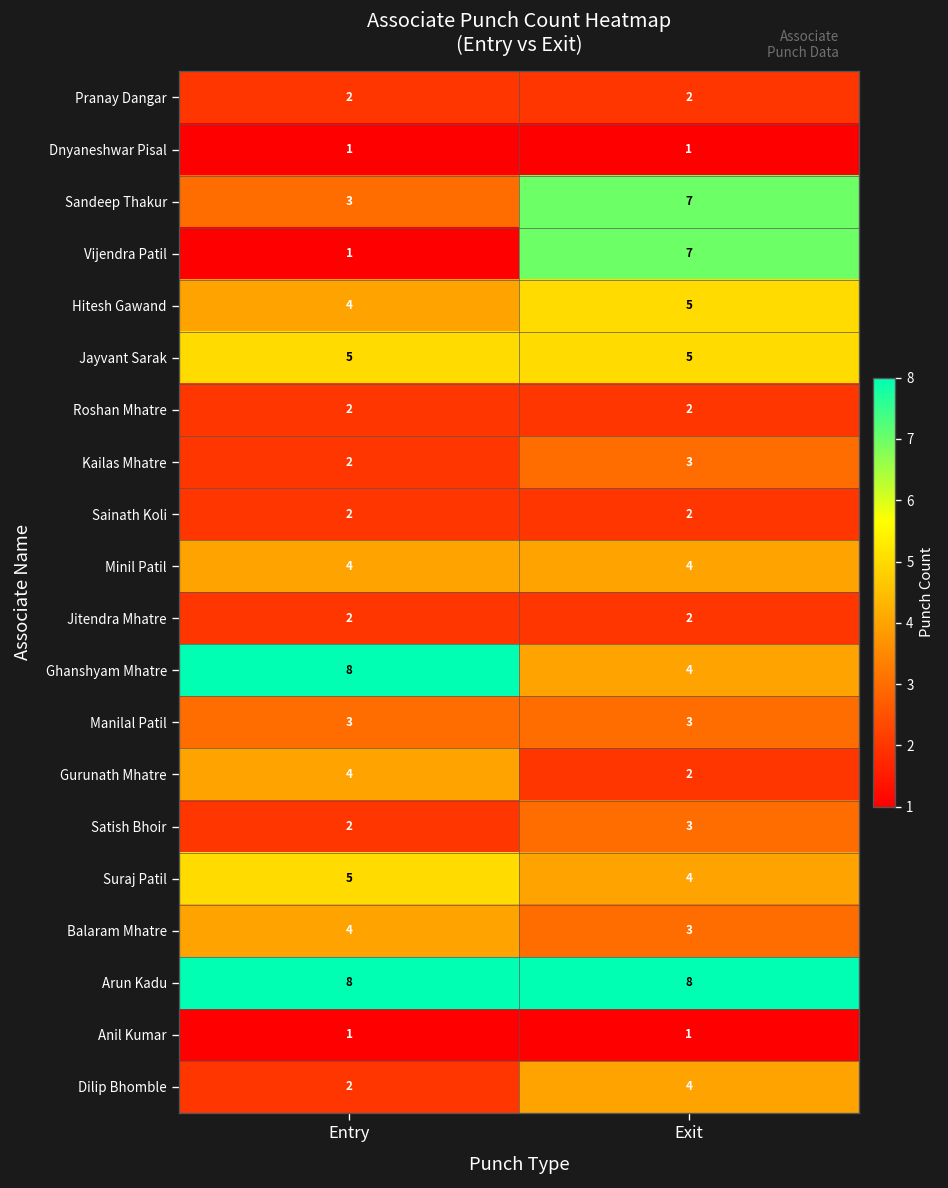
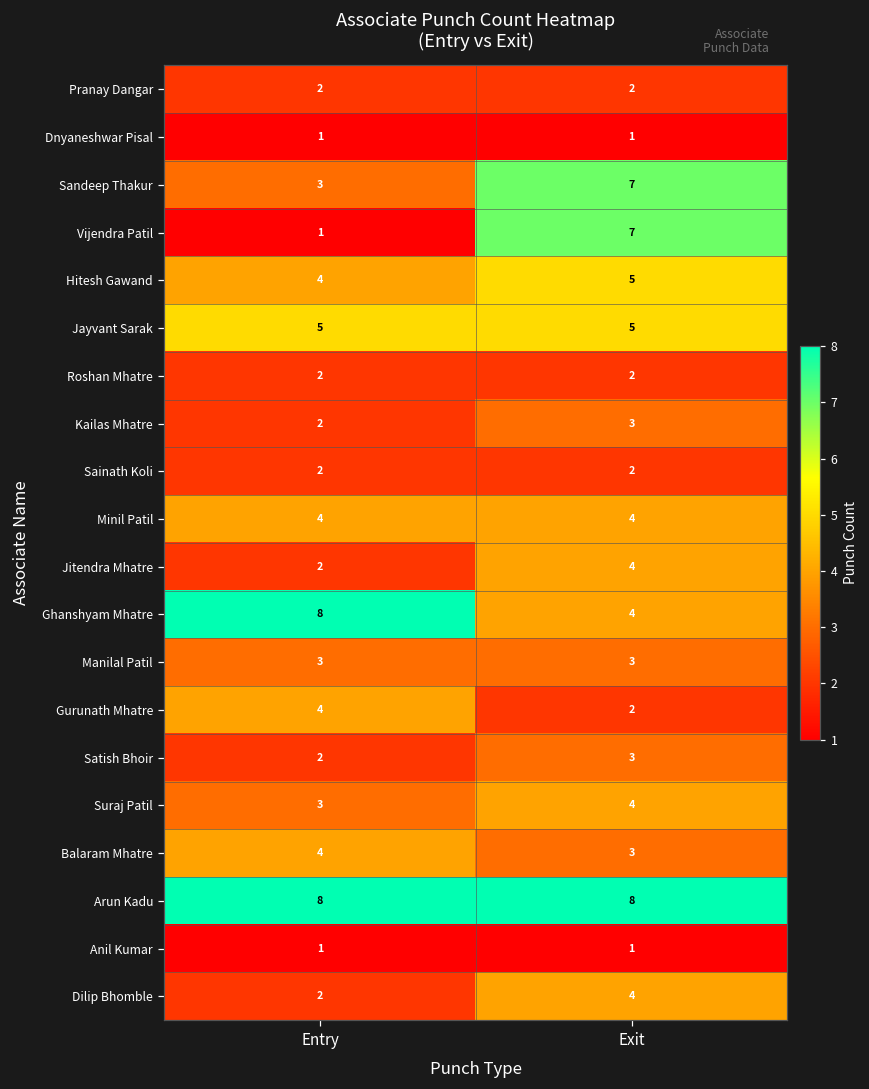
  {
    "Pranay Dangar": {
      "Entry": 2,
      "Exit": 2
    },
    "Dnyaneshwar Pisal": {
      "Entry": 1,
      "Exit": 1
    },
    "Sandeep Thakur": {
      "Entry": 3,
      "Exit": 7
    },
    "Vijendra Patil": {
      "Entry": 1,
      "Exit": 7
    },
    "Hitesh Gawand": {
      "Entry": 4,
      "Exit": 5
    },
    "Jayvant Sarak": {
      "Entry": 5,
      "Exit": 5
    },
    "Roshan Mhatre": {
      "Entry": 2,
      "Exit": 2
    },
    "Kailas Mhatre": {
      "Entry": 2,
      "Exit": 3
    },
    "Sainath Koli": {
      "Entry": 2,
      "Exit": 2
    },
    "Minil Patil": {
      "Entry": 4,
      "Exit": 4
    },
    "Jitendra Mhatre": {
      "Entry": 2,
-     "Exit": 2
+     "Exit": 4
    },
    "Ghanshyam Mhatre": {
      "Entry": 8,
      "Exit": 4
    },
    "Manilal Patil": {
      "Entry": 3,
      "Exit": 3
    },
    "Gurunath Mhatre": {
      "Entry": 4,
      "Exit": 2
    },
    "Satish Bhoir": {
      "Entry": 2,
      "Exit": 3
    },
    "Suraj Patil": {
-     "Entry": 5,
+     "Entry": 3,
      "Exit": 4
    },
    "Balaram Mhatre": {
      "Entry": 4,
      "Exit": 3
    },
    "Arun Kadu": {
      "Entry": 8,
      "Exit": 8
    },
    "Anil Kumar": {
      "Entry": 1,
      "Exit": 1
    },
    "Dilip Bhomble": {
      "Entry": 2,
      "Exit": 4
    }
  }
